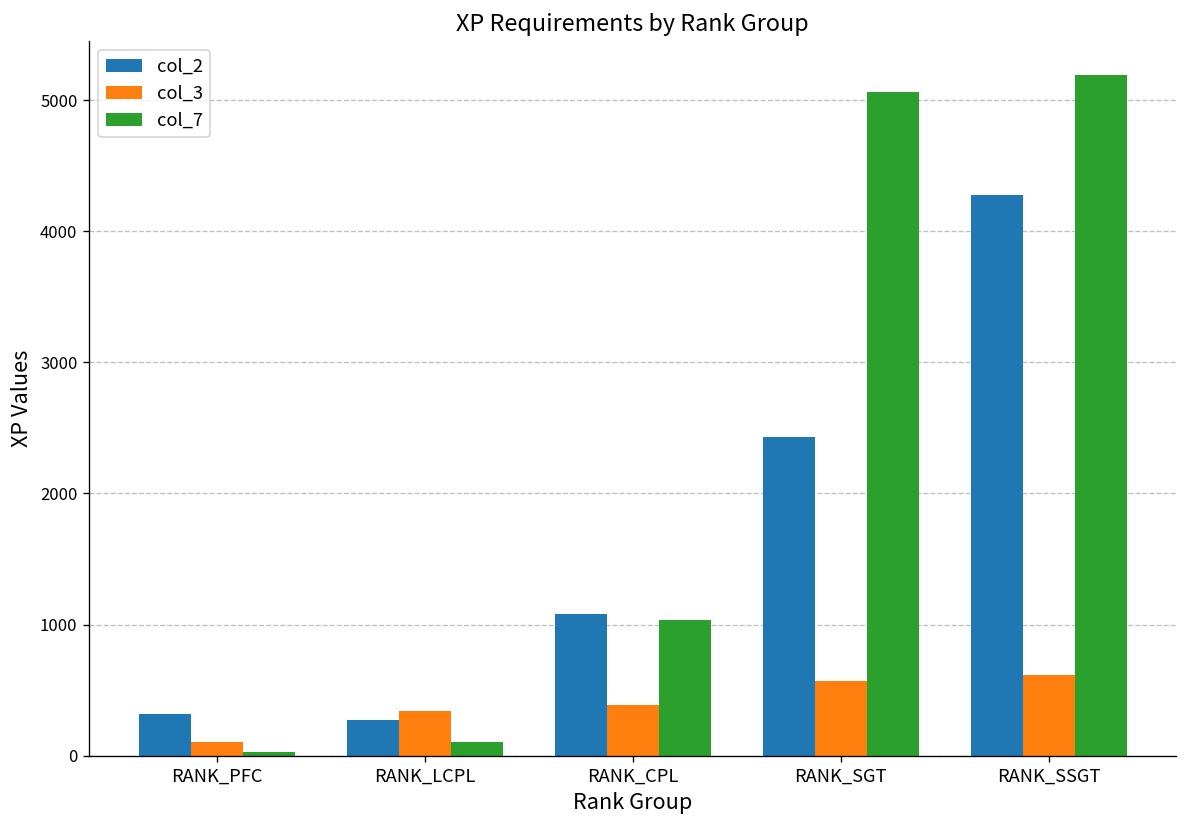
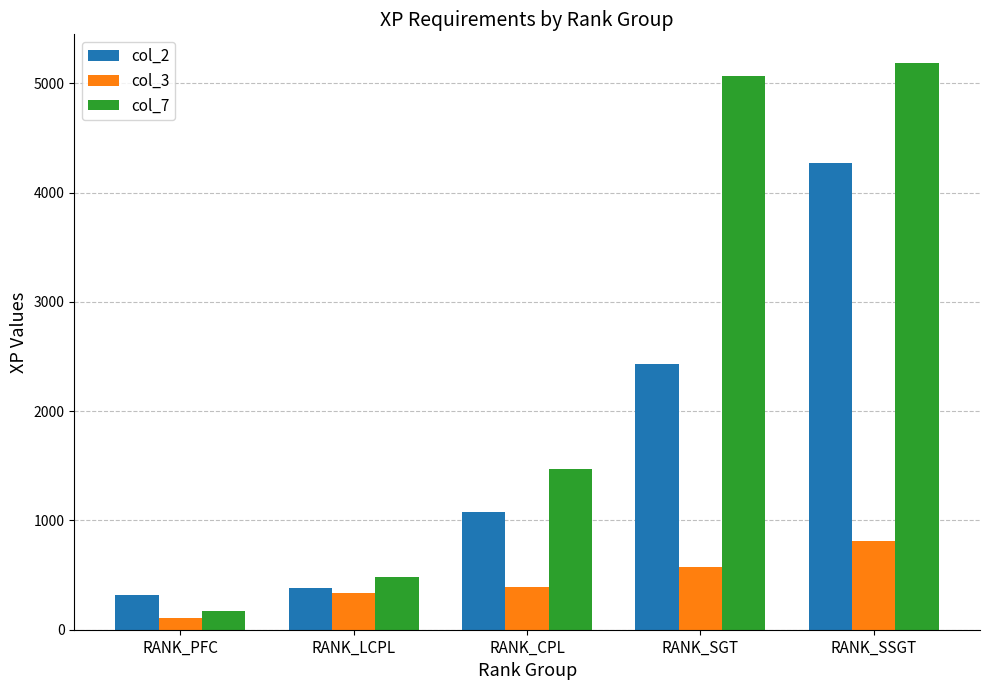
  {
    "col_2": {
      "RANK_PFC": 320,
-     "RANK_LCPL": 270,
+     "RANK_LCPL": 380,
      "RANK_CPL": 1080,
      "RANK_SGT": 2430,
      "RANK_SSGT": 4280
    },
    "col_3": {
      "RANK_PFC": 110,
      "RANK_LCPL": 340,
      "RANK_CPL": 390,
      "RANK_SGT": 570,
-     "RANK_SSGT": 620
+     "RANK_SSGT": 810
    },
    "col_7": {
-     "RANK_PFC": 30,
-     "RANK_LCPL": 110,
-     "RANK_CPL": 1040,
+     "RANK_PFC": 180,
+     "RANK_LCPL": 480,
+     "RANK_CPL": 1470,
      "RANK_SGT": 5060,
      "RANK_SSGT": 5190
    }
  }
